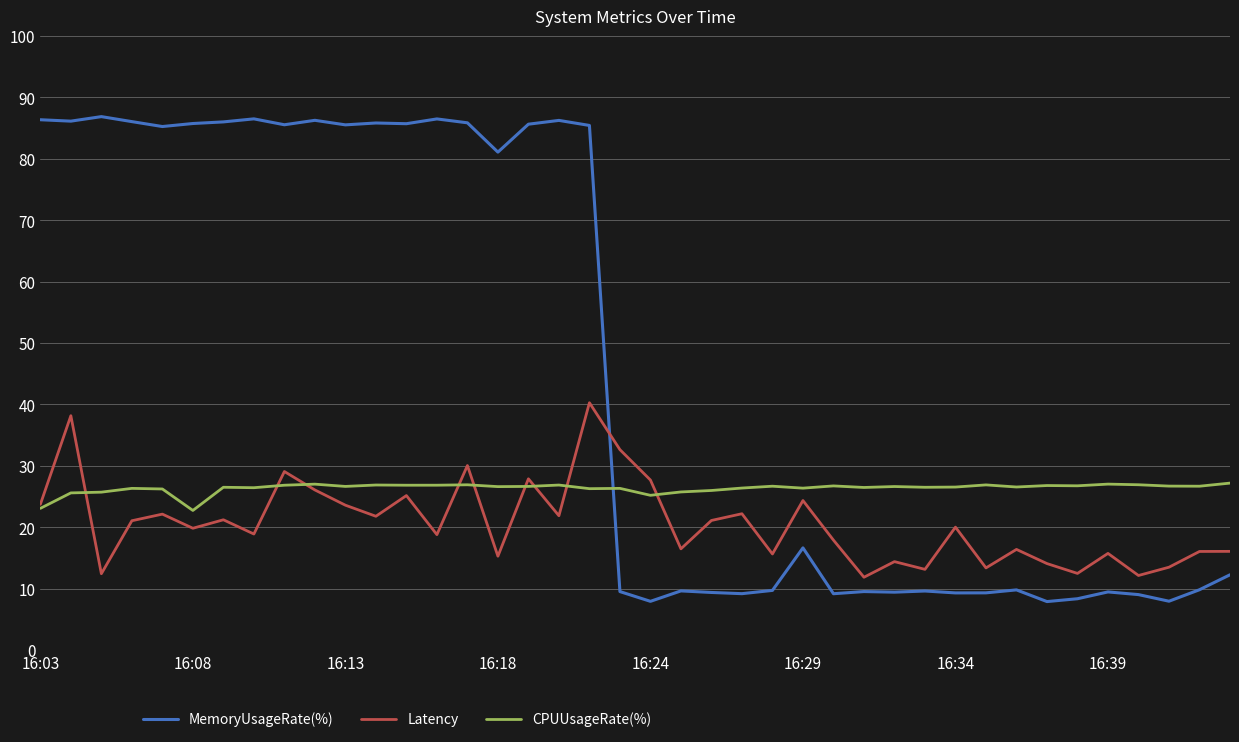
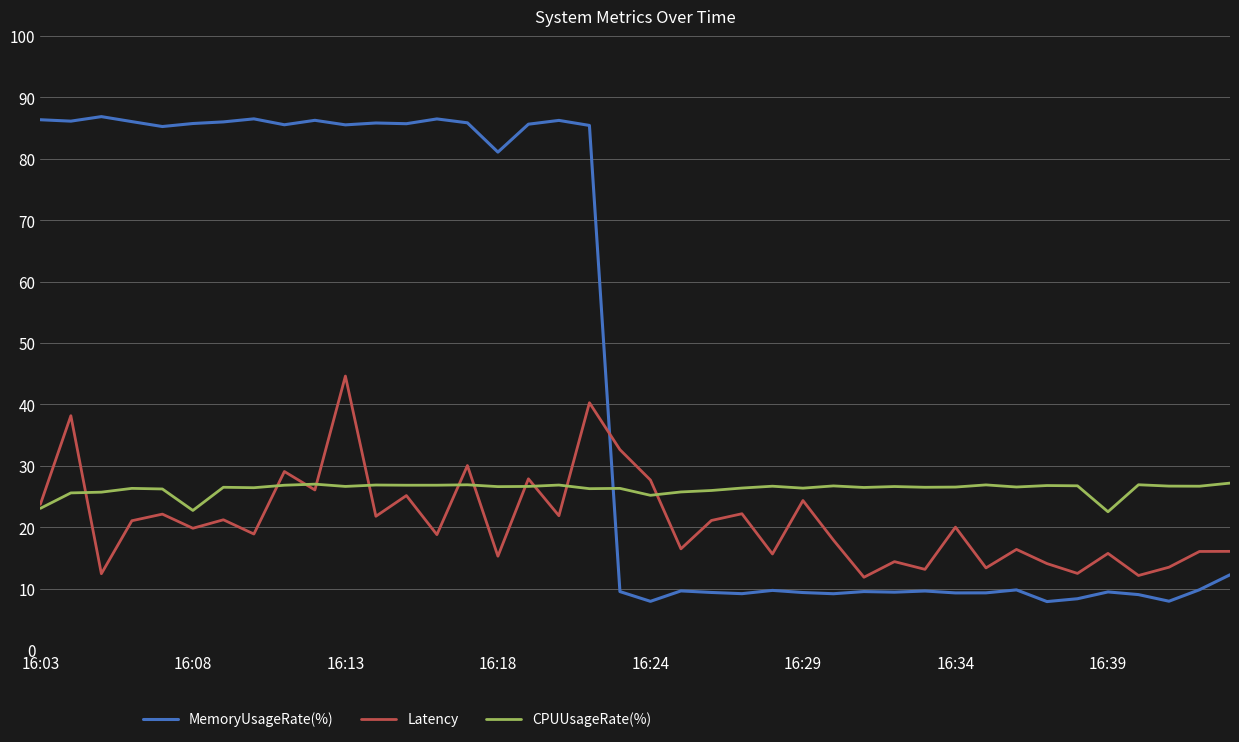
  {
    "MemoryUsageRate(%)": {
      "16:03": 86,
      "16:08": 86,
      "16:13": 86,
      "16:18": 81,
      "16:24": 8,
-     "16:29": 17,
+     "16:29": 9,
      "16:34": 9,
      "16:39": 9
    },
    "Latency": {
      "16:03": 24,
      "16:08": 20,
-     "16:13": 24,
+     "16:13": 45,
      "16:18": 15,
      "16:24": 28,
      "16:29": 24,
      "16:34": 20,
      "16:39": 16
    },
    "CPUUsageRate(%)": {
      "16:03": 23,
      "16:08": 23,
      "16:13": 27,
      "16:18": 27,
      "16:24": 25,
      "16:29": 26,
      "16:34": 27,
-     "16:39": 27
+     "16:39": 23
    }
  }
